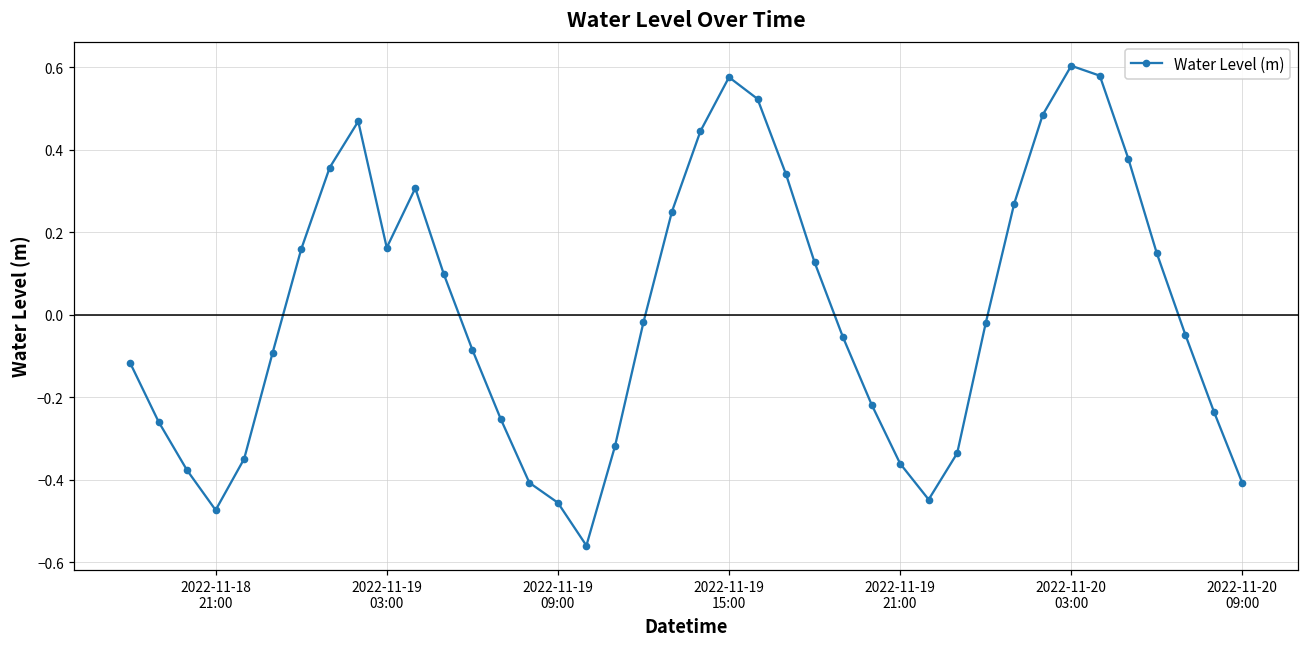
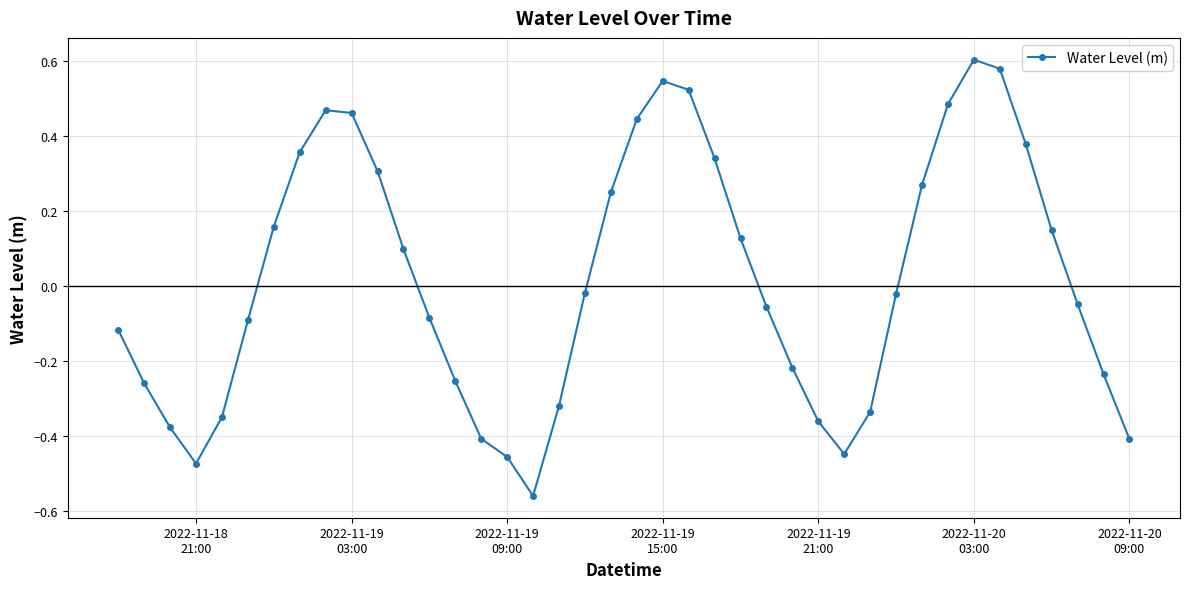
  {
    "2022-11-18 21:00": -0.47,
-   "2022-11-19 03:00": 0.16,
+   "2022-11-19 03:00": 0.46,
    "2022-11-19 09:00": -0.46,
-   "2022-11-19 15:00": 0.58,
+   "2022-11-19 15:00": 0.55,
    "2022-11-19 21:00": -0.36,
    "2022-11-20 03:00": 0.60,
    "2022-11-20 09:00": -0.41
  }
